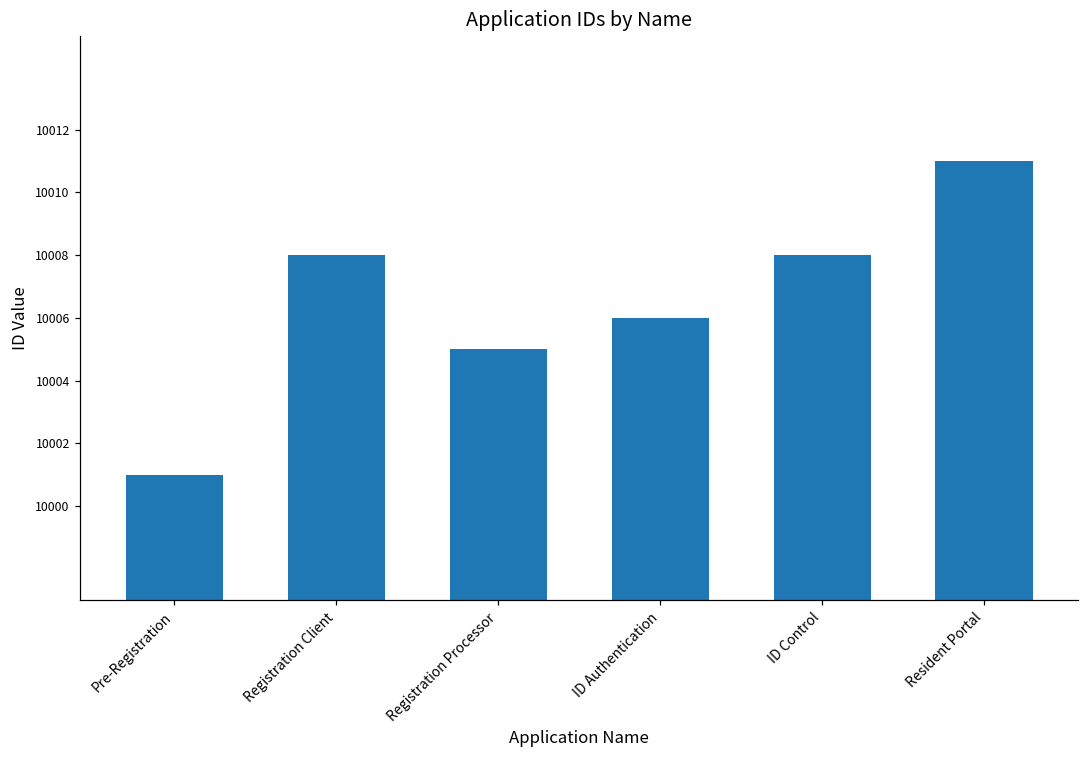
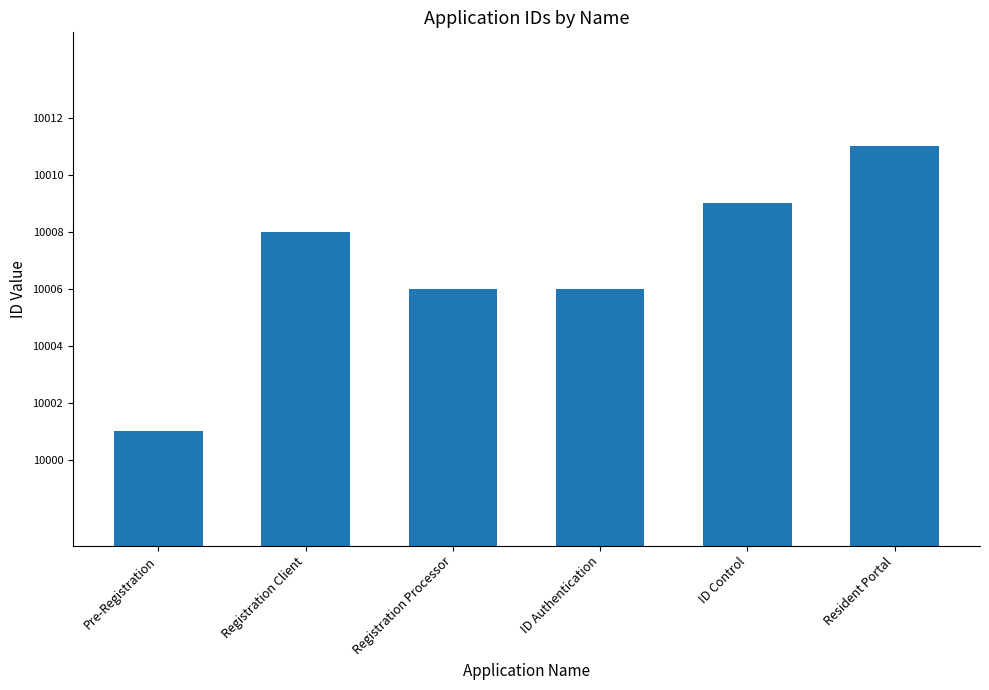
  {
    "Pre-Registration": 10001,
    "Registration Client": 10008,
-   "Registration Processor": 10005,
+   "Registration Processor": 10006,
    "ID Authentication": 10006,
-   "ID Control": 10008,
+   "ID Control": 10009,
    "Resident Portal": 10011
  }
